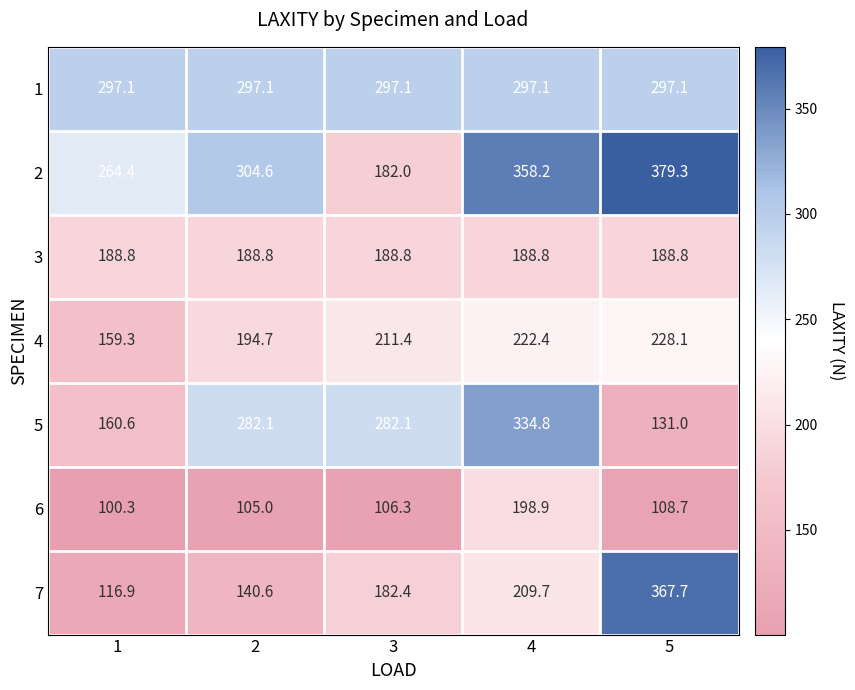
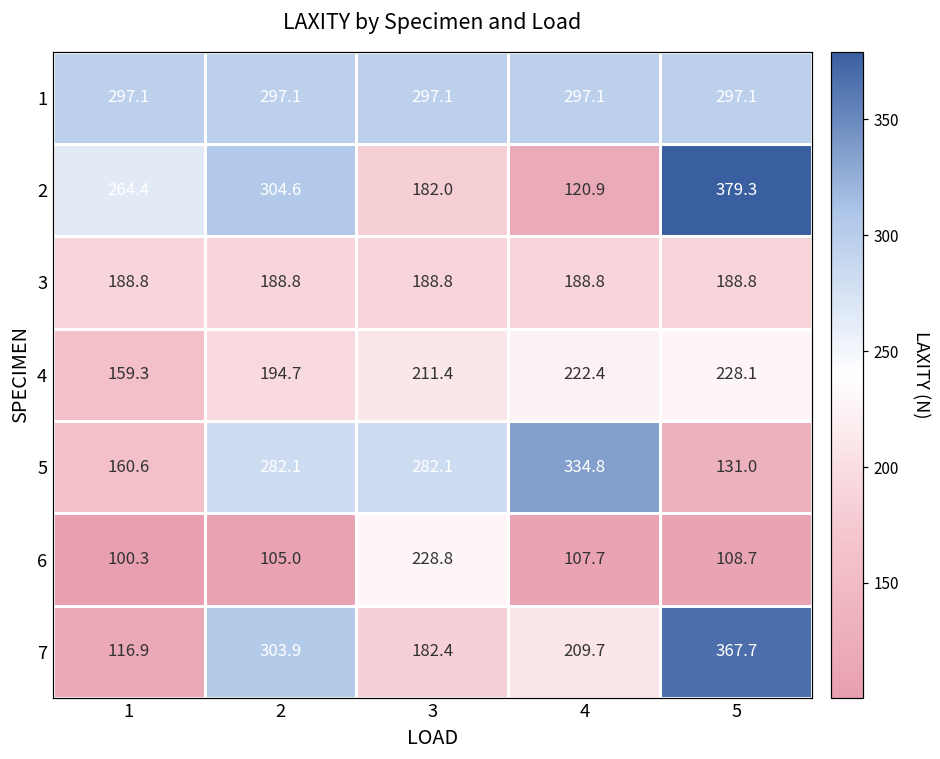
  {
    "1": {
      "1": 297.1,
      "2": 297.1,
      "3": 297.1,
      "4": 297.1,
      "5": 297.1
    },
    "2": {
      "2": 304.6,
      "3": 182.0,
-     "4": 358.2,
+     "4": 120.9,
      "5": 379.3
    },
    "3": {
      "1": 188.8,
      "2": 188.8,
      "3": 188.8,
      "4": 188.8,
      "5": 188.8
    },
    "4": {
      "1": 159.3,
      "2": 194.7,
      "3": 211.4,
      "4": 222.4,
      "5": 228.1
    },
    "5": {
      "1": 160.6,
      "2": 282.1,
      "3": 282.1,
      "4": 334.8,
      "5": 131.0
    },
    "6": {
      "1": 100.3,
      "2": 105.0,
-     "3": 106.3,
-     "4": 198.9,
+     "3": 228.8,
+     "4": 107.7,
      "5": 108.7
    },
    "7": {
      "1": 116.9,
-     "2": 140.6,
+     "2": 303.9,
      "3": 182.4,
      "4": 209.7,
      "5": 367.7
    }
  }
